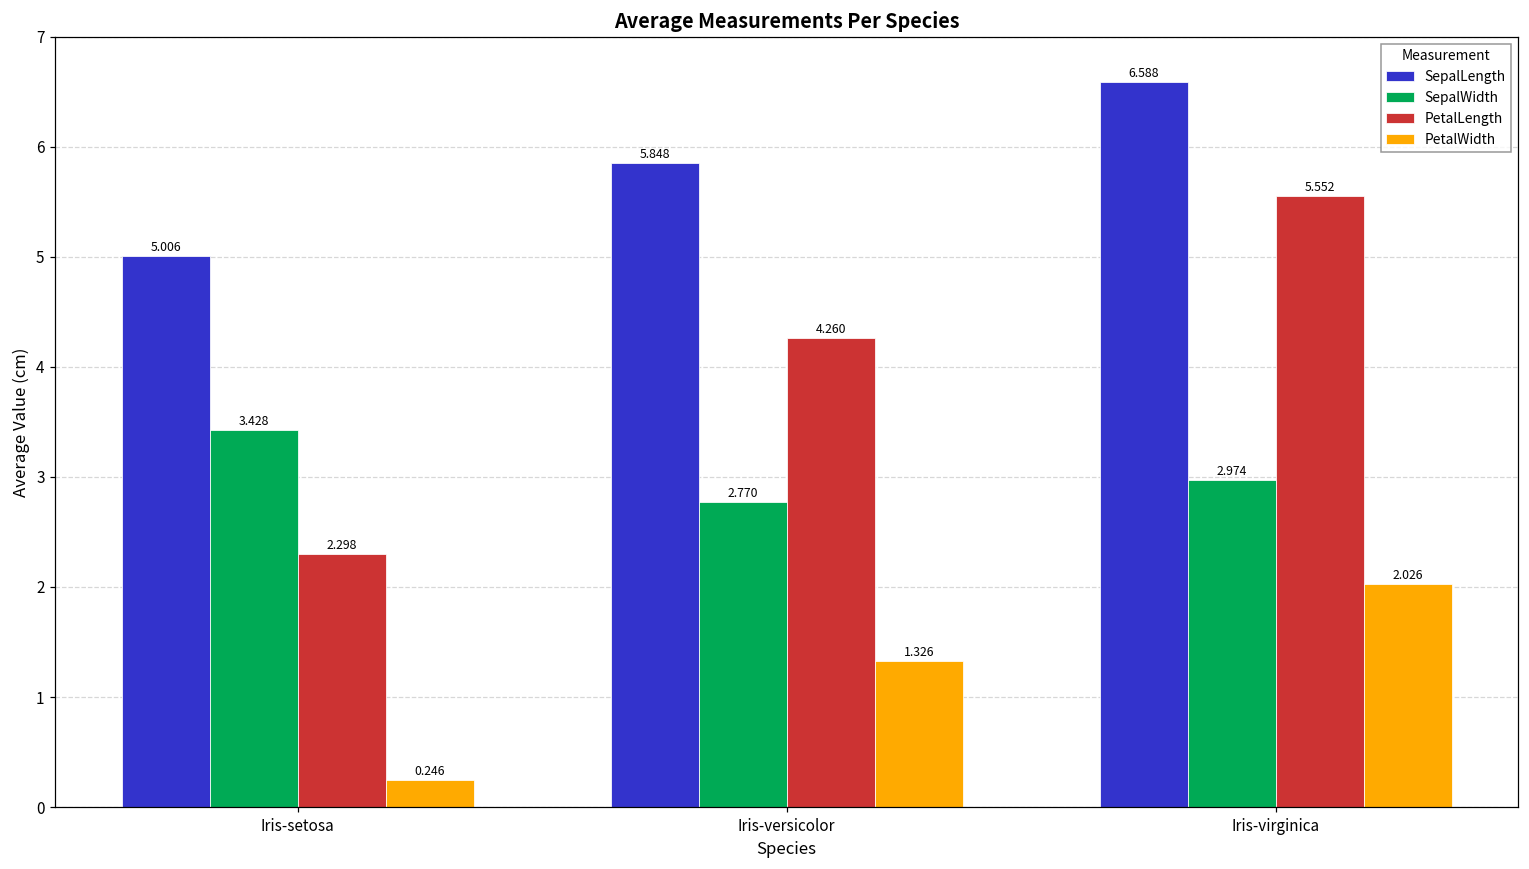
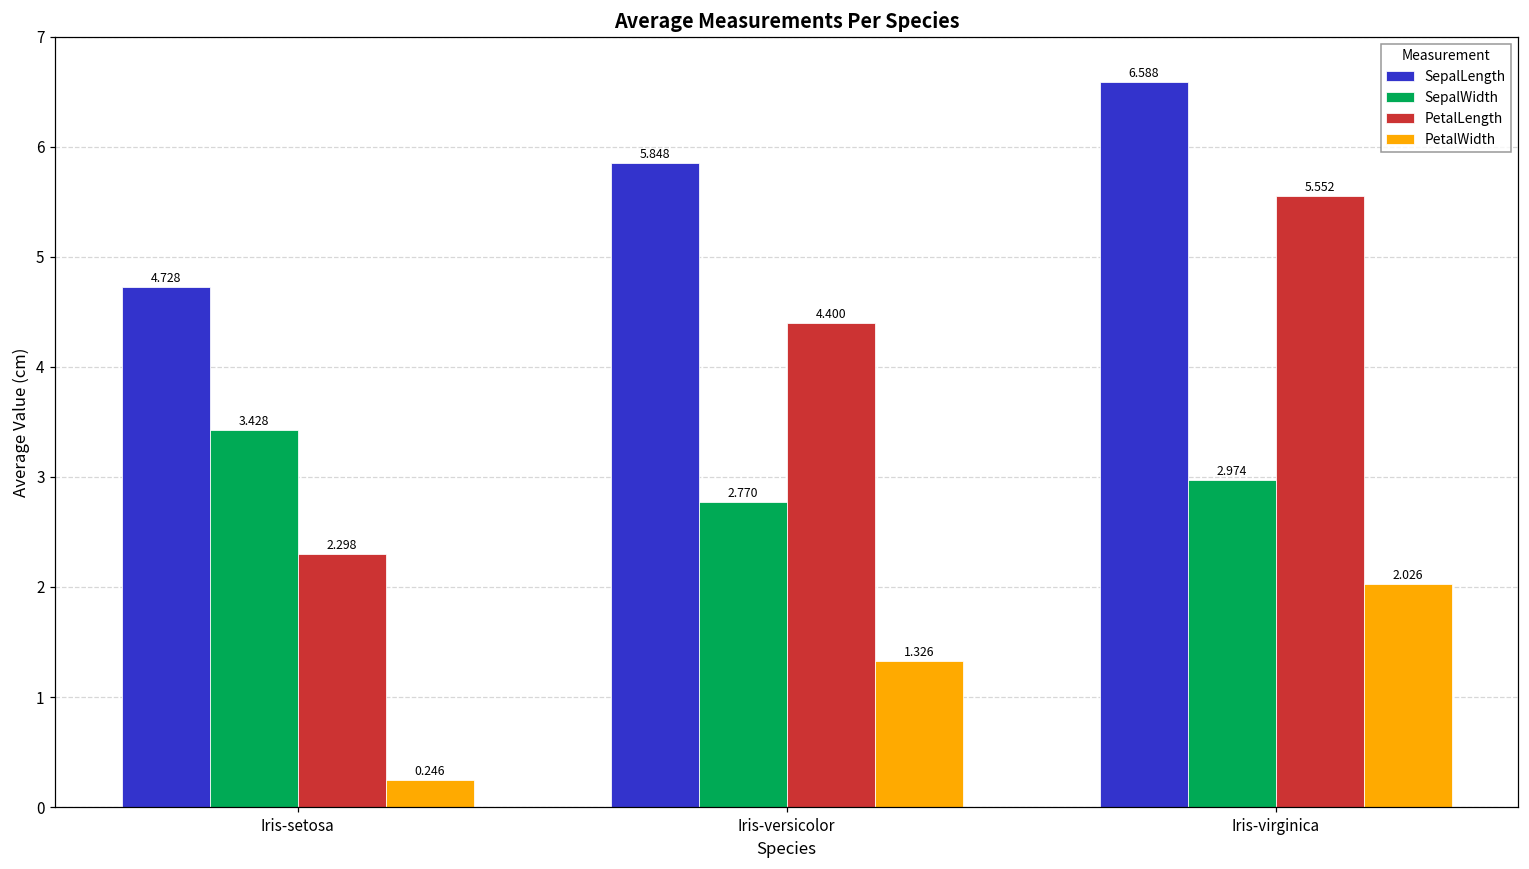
  {
    "SepalLength": {
-     "Iris-setosa": 5.006,
+     "Iris-setosa": 4.728,
      "Iris-versicolor": 5.848,
      "Iris-virginica": 6.588
    },
    "SepalWidth": {
      "Iris-setosa": 3.428,
      "Iris-versicolor": 2.770,
      "Iris-virginica": 2.974
    },
    "PetalLength": {
      "Iris-setosa": 2.298,
-     "Iris-versicolor": 4.260,
+     "Iris-versicolor": 4.400,
      "Iris-virginica": 5.552
    },
    "PetalWidth": {
      "Iris-setosa": 0.246,
      "Iris-versicolor": 1.326,
      "Iris-virginica": 2.026
    }
  }
